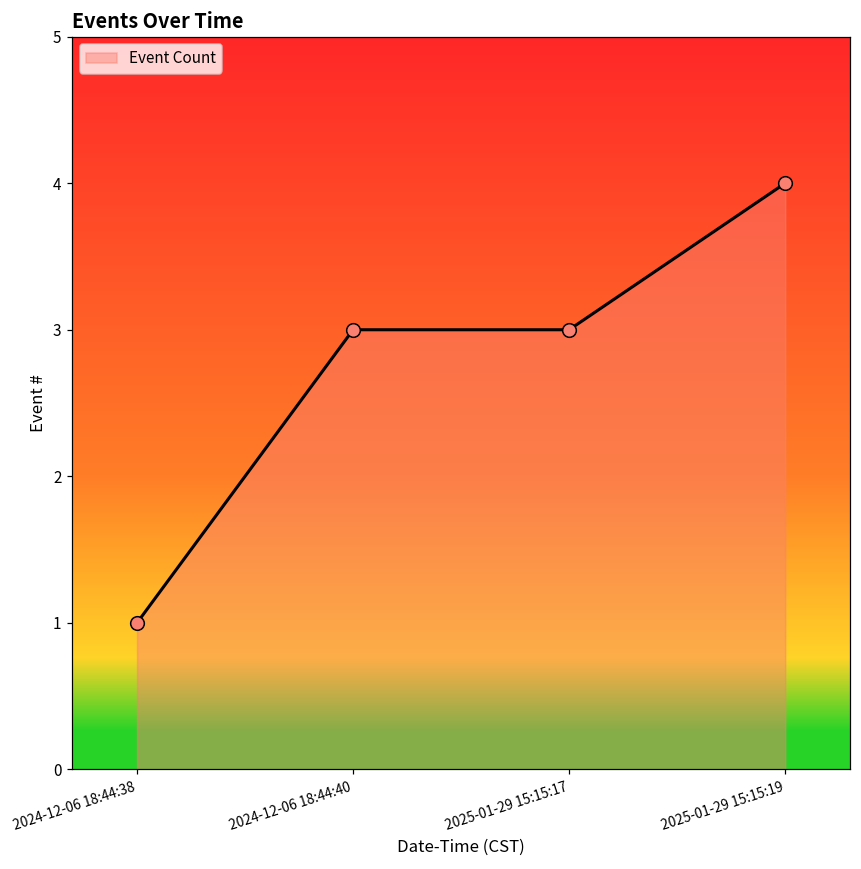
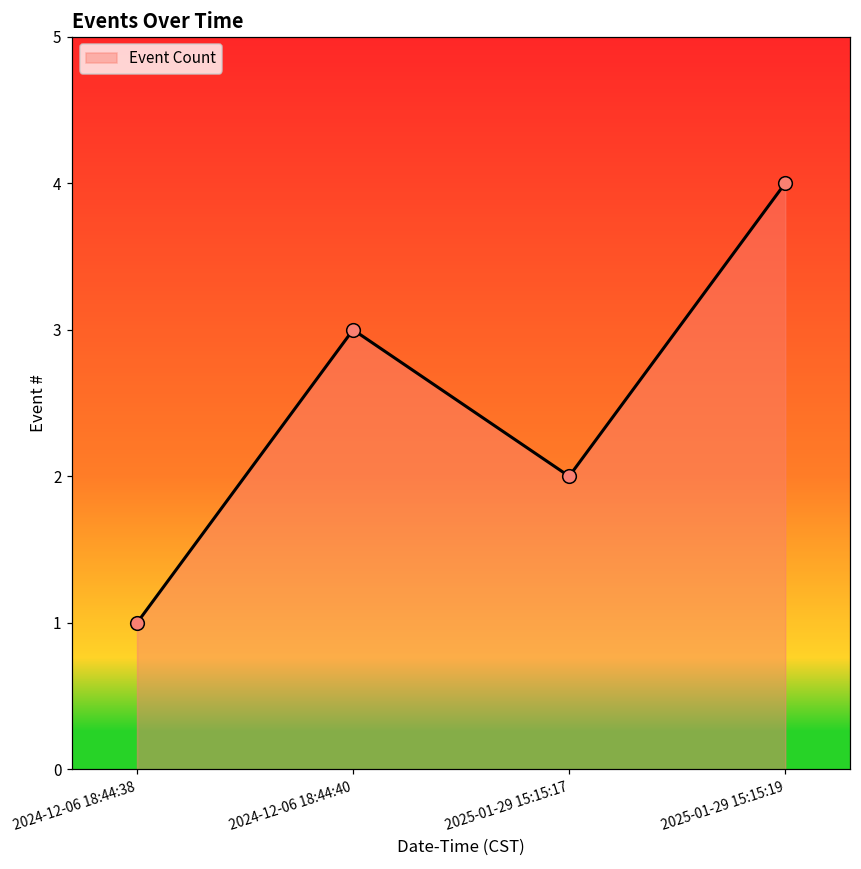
  {
    "2024-12-06 18:44:38": 1,
    "2024-12-06 18:44:40": 3,
-   "2025-01-29 15:15:17": 3,
+   "2025-01-29 15:15:17": 2,
    "2025-01-29 15:15:19": 4
  }
